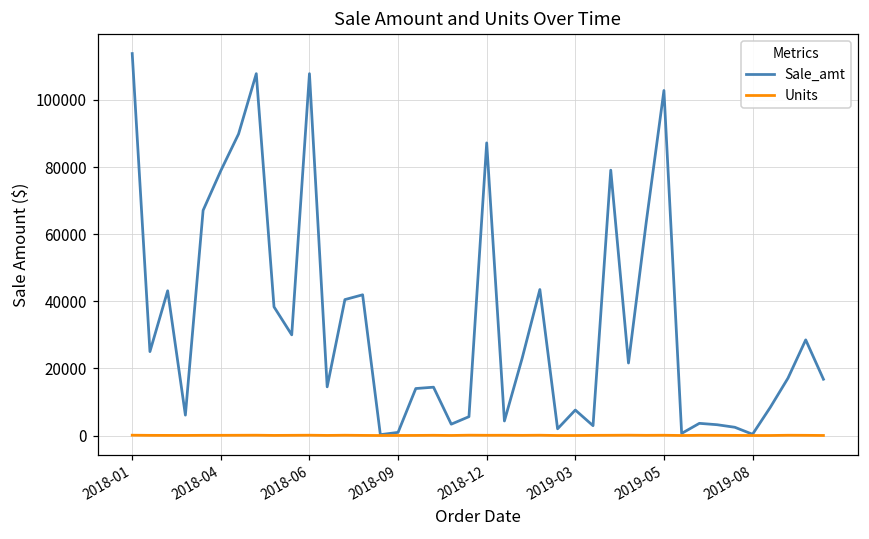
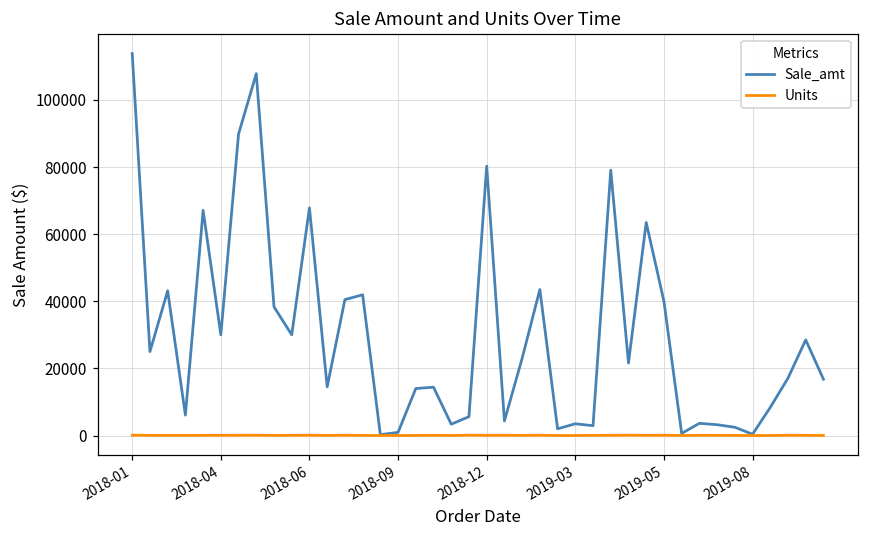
  {
    "Sale_amt": {
      "2018-01": 114000,
-     "2018-04": 79000,
-     "2018-06": 108000,
+     "2018-04": 30000,
+     "2018-06": 68000,
      "2018-09": 1000,
-     "2018-12": 87000,
-     "2019-03": 8000,
-     "2019-05": 103000
+     "2018-12": 80000,
+     "2019-03": 4000,
+     "2019-05": 40000
    },
    "Units": {
      "2018-01": 0,
      "2018-04": 0,
      "2018-06": 0,
      "2018-09": 0,
      "2018-12": 0,
      "2019-03": 0,
      "2019-05": 0
    }
  }
